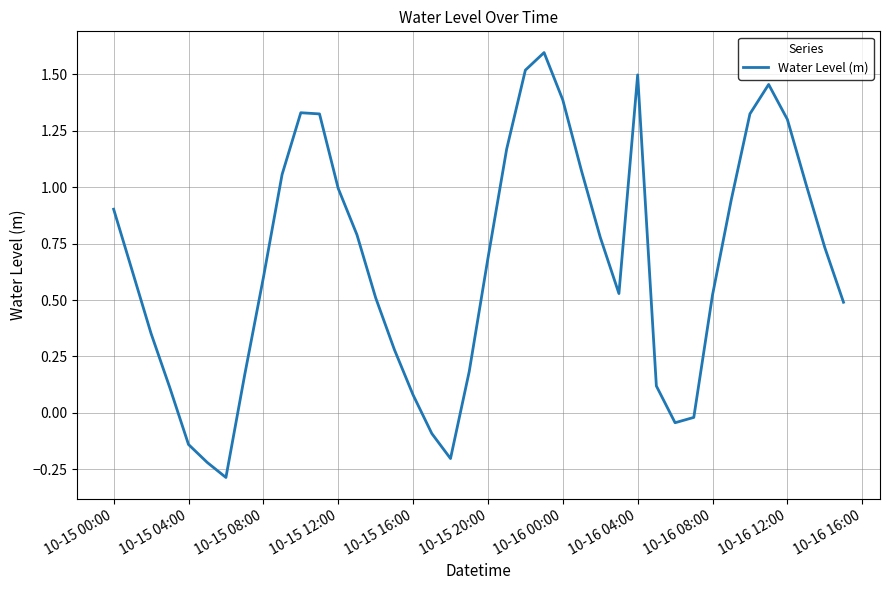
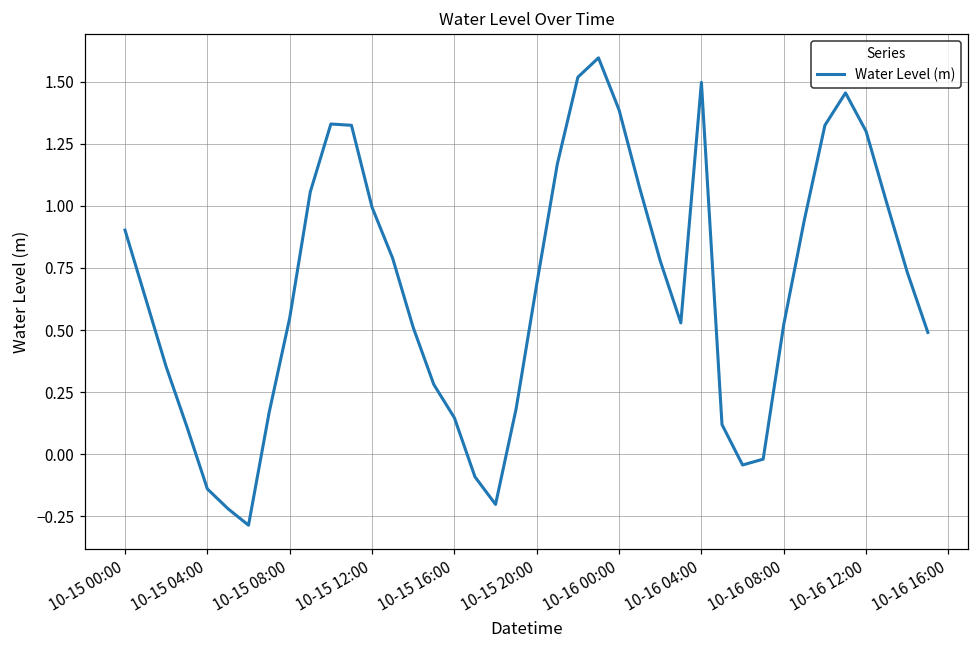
  {
    "10-15 00:00": 0.90,
    "10-15 04:00": -0.14,
-   "10-15 08:00": 0.60,
+   "10-15 08:00": 0.55,
    "10-15 12:00": 0.99,
-   "10-15 16:00": 0.08,
+   "10-15 16:00": 0.15,
    "10-15 20:00": 0.68,
    "10-16 00:00": 1.39,
    "10-16 04:00": 1.50,
    "10-16 08:00": 0.52,
    "10-16 12:00": 1.30
  }
